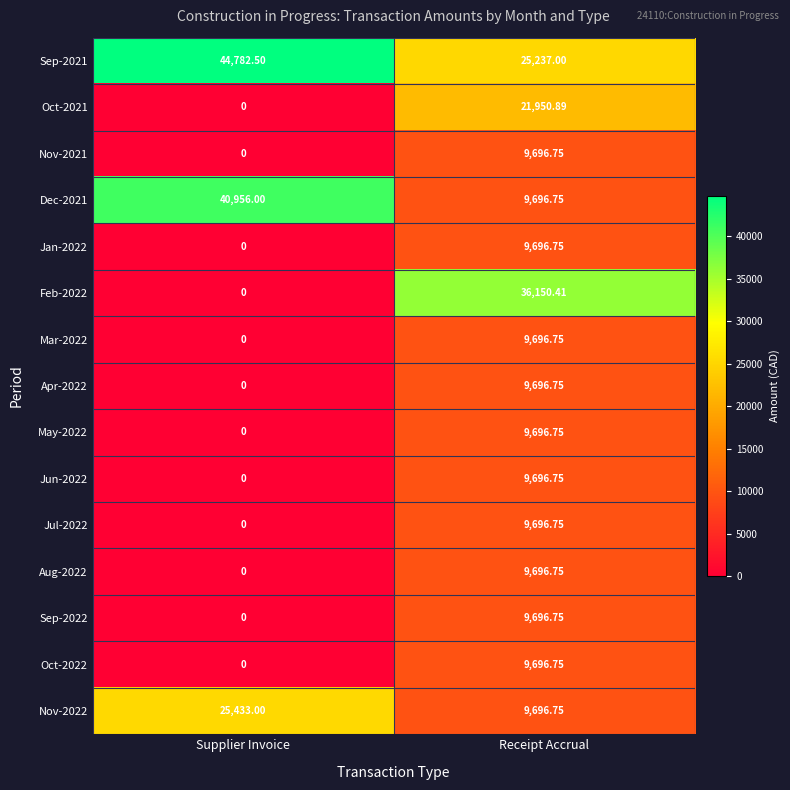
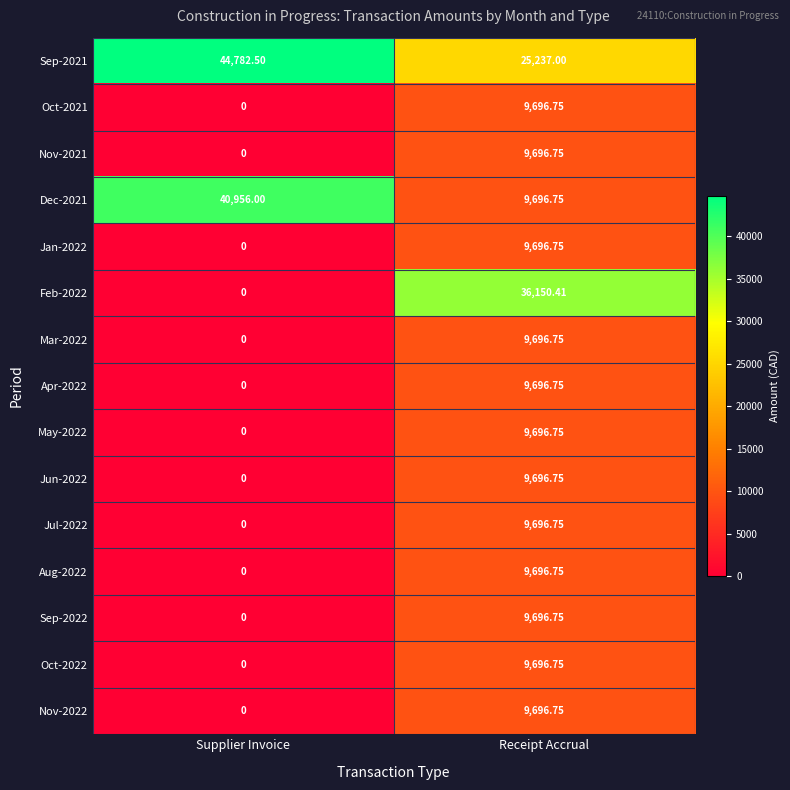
  {
    "Sep-2021": {
      "Supplier Invoice": "44,782.50",
      "Receipt Accrual": "25,237.00"
    },
    "Oct-2021": {
      "Supplier Invoice": "0",
-     "Receipt Accrual": "21,950.89"
+     "Receipt Accrual": "9,696.75"
    },
    "Nov-2021": {
      "Supplier Invoice": "0",
      "Receipt Accrual": "9,696.75"
    },
    "Dec-2021": {
      "Supplier Invoice": "40,956.00",
      "Receipt Accrual": "9,696.75"
    },
    "Jan-2022": {
      "Supplier Invoice": "0",
      "Receipt Accrual": "9,696.75"
    },
    "Feb-2022": {
      "Supplier Invoice": "0",
      "Receipt Accrual": "36,150.41"
    },
    "Mar-2022": {
      "Supplier Invoice": "0",
      "Receipt Accrual": "9,696.75"
    },
    "Apr-2022": {
      "Supplier Invoice": "0",
      "Receipt Accrual": "9,696.75"
    },
    "May-2022": {
      "Supplier Invoice": "0",
      "Receipt Accrual": "9,696.75"
    },
    "Jun-2022": {
      "Supplier Invoice": "0",
      "Receipt Accrual": "9,696.75"
    },
    "Jul-2022": {
      "Supplier Invoice": "0",
      "Receipt Accrual": "9,696.75"
    },
    "Aug-2022": {
      "Supplier Invoice": "0",
      "Receipt Accrual": "9,696.75"
    },
    "Sep-2022": {
      "Supplier Invoice": "0",
      "Receipt Accrual": "9,696.75"
    },
    "Oct-2022": {
      "Supplier Invoice": "0",
      "Receipt Accrual": "9,696.75"
    },
    "Nov-2022": {
-     "Supplier Invoice": "25,433.00",
+     "Supplier Invoice": "0",
      "Receipt Accrual": "9,696.75"
    }
  }
